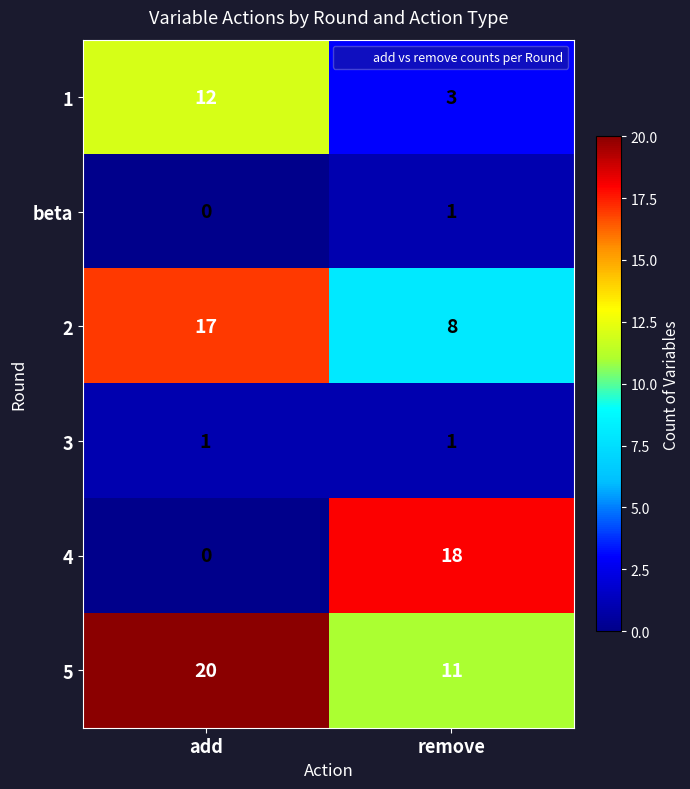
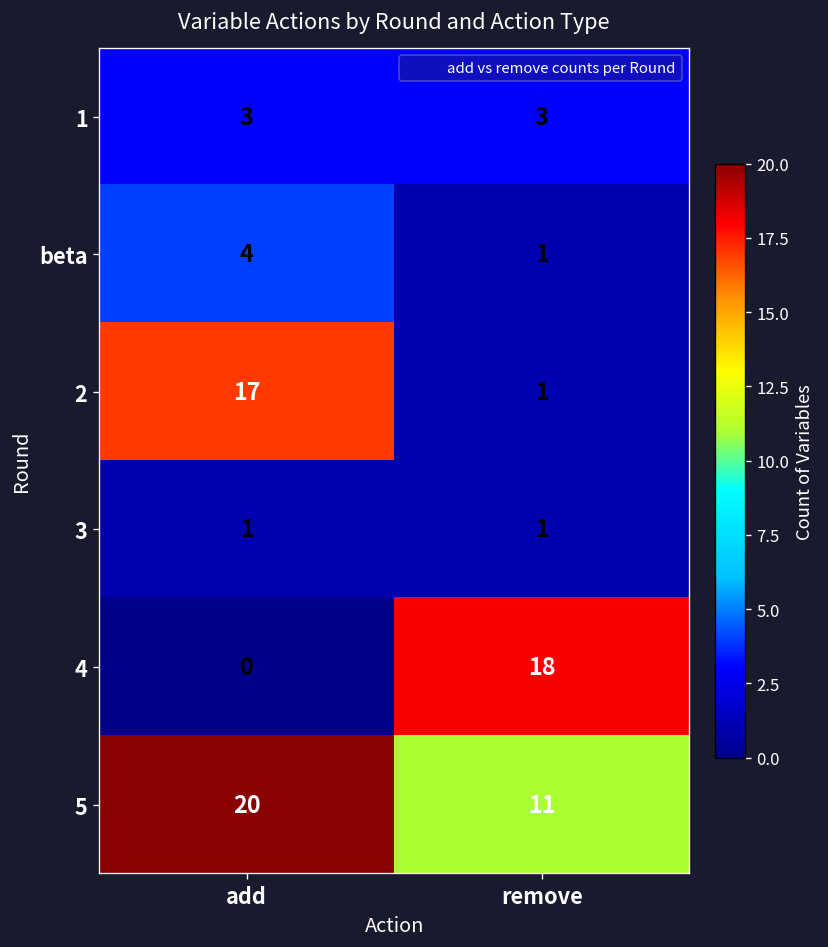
  {
    "1": {
-     "add": 12,
+     "add": 3,
      "remove": 3
    },
    "beta": {
-     "add": 0,
+     "add": 4,
      "remove": 1
    },
    "2": {
      "add": 17,
-     "remove": 8
+     "remove": 1
    },
    "3": {
      "add": 1,
      "remove": 1
    },
    "4": {
      "add": 0,
      "remove": 18
    },
    "5": {
      "add": 20,
      "remove": 11
    }
  }
